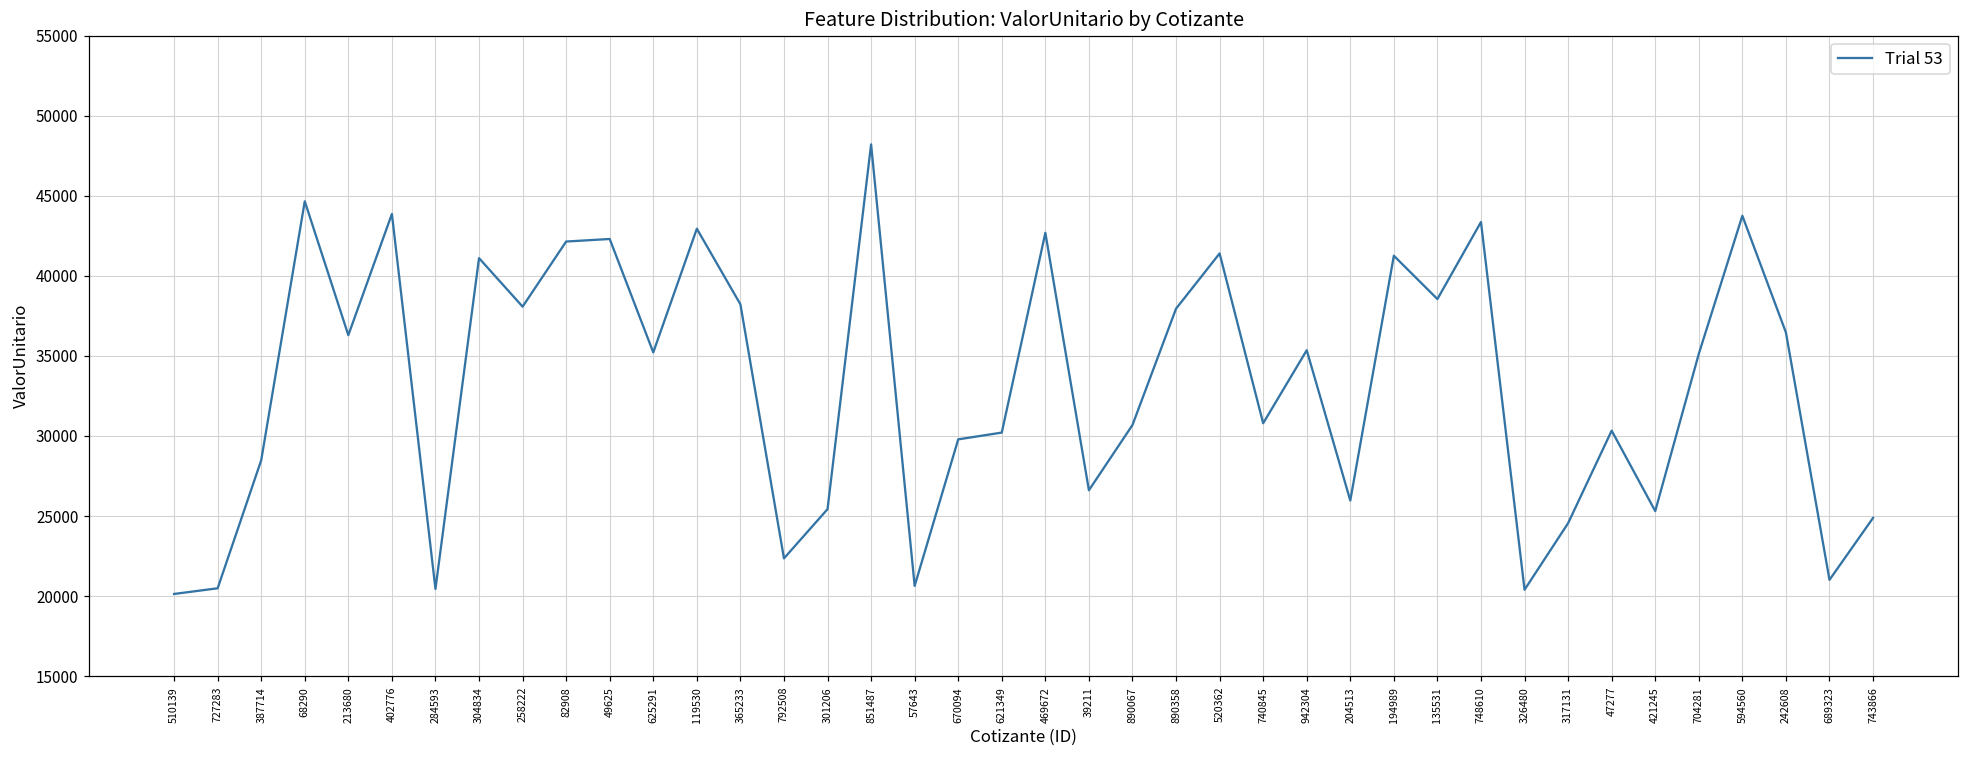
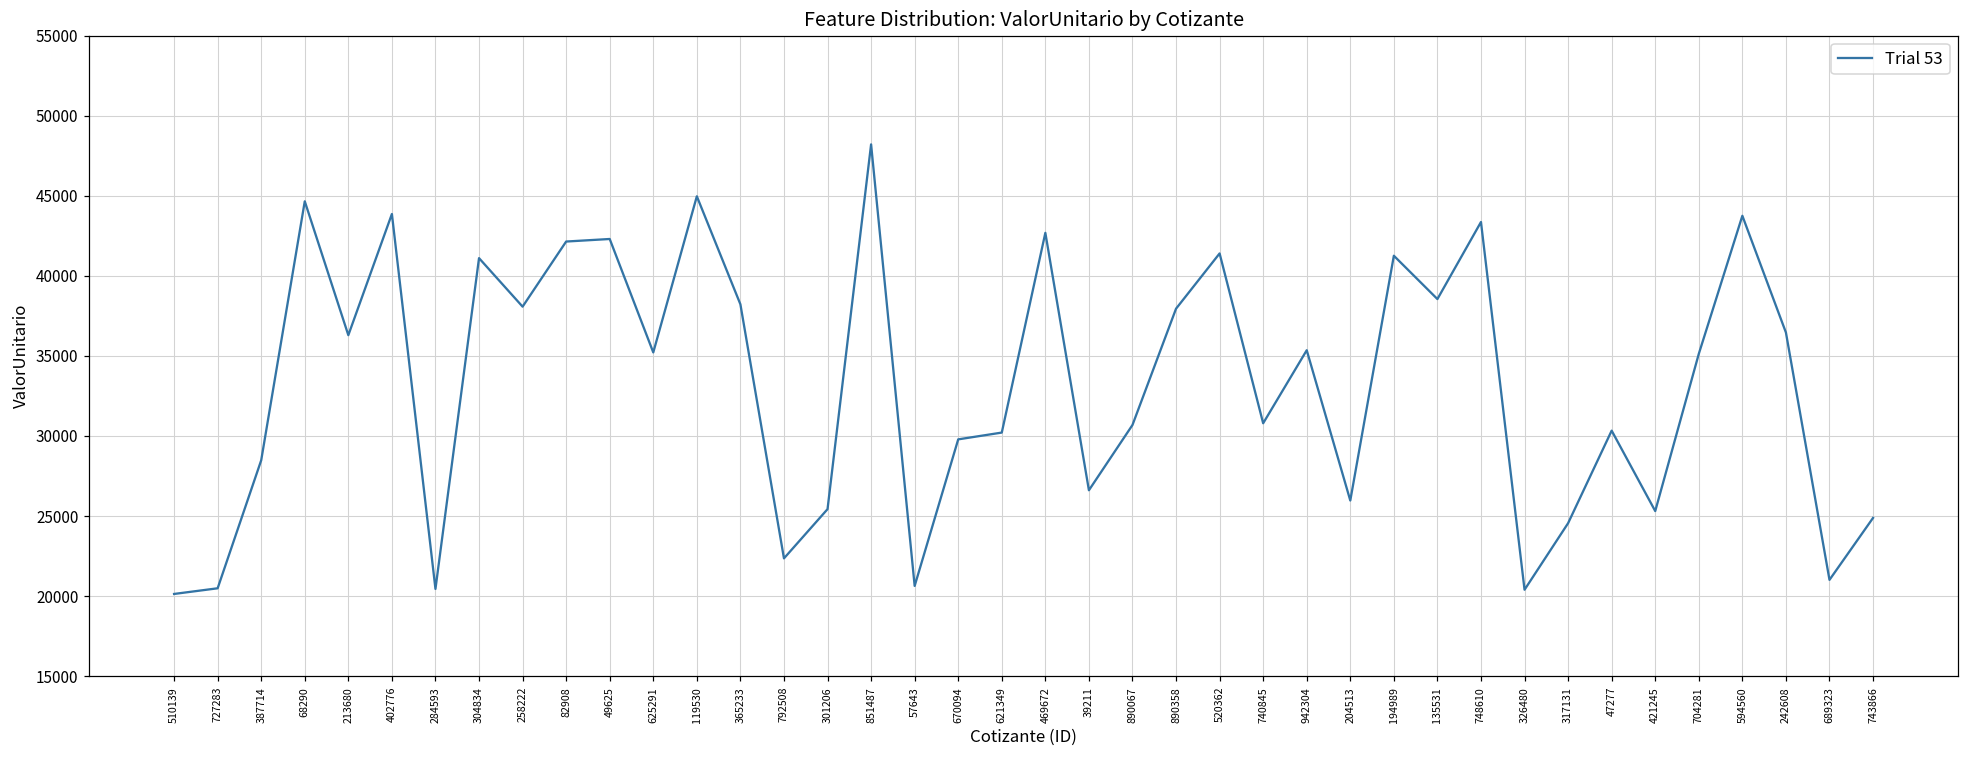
  {
    "510139": 20100,
    "727283": 20500,
    "387714": 28500,
    "68290": 44700,
    "213680": 36300,
    "402776": 43900,
    "284593": 20400,
    "304834": 41100,
    "258222": 38100,
    "82908": 42100,
    "49625": 42300,
    "625291": 35200,
-   "119530": 42900,
+   "119530": 45000,
    "365233": 38200,
    "792508": 22400,
    "301206": 25400,
    "851487": 48200,
    "57643": 20600,
    "670094": 29800,
    "621349": 30200,
    "469672": 42700,
    "39211": 26600,
    "890067": 30700,
    "890358": 37900,
    "520362": 41400,
    "740845": 30800,
    "942304": 35400,
    "204513": 26000,
    "194989": 41300,
    "135531": 38500,
    "748610": 43400,
    "326480": 20400,
    "317131": 24600,
    "47277": 30300,
    "421245": 25300,
    "704281": 35100,
    "594560": 43700,
    "242608": 36500,
    "689323": 21000,
    "743866": 24900
  }
